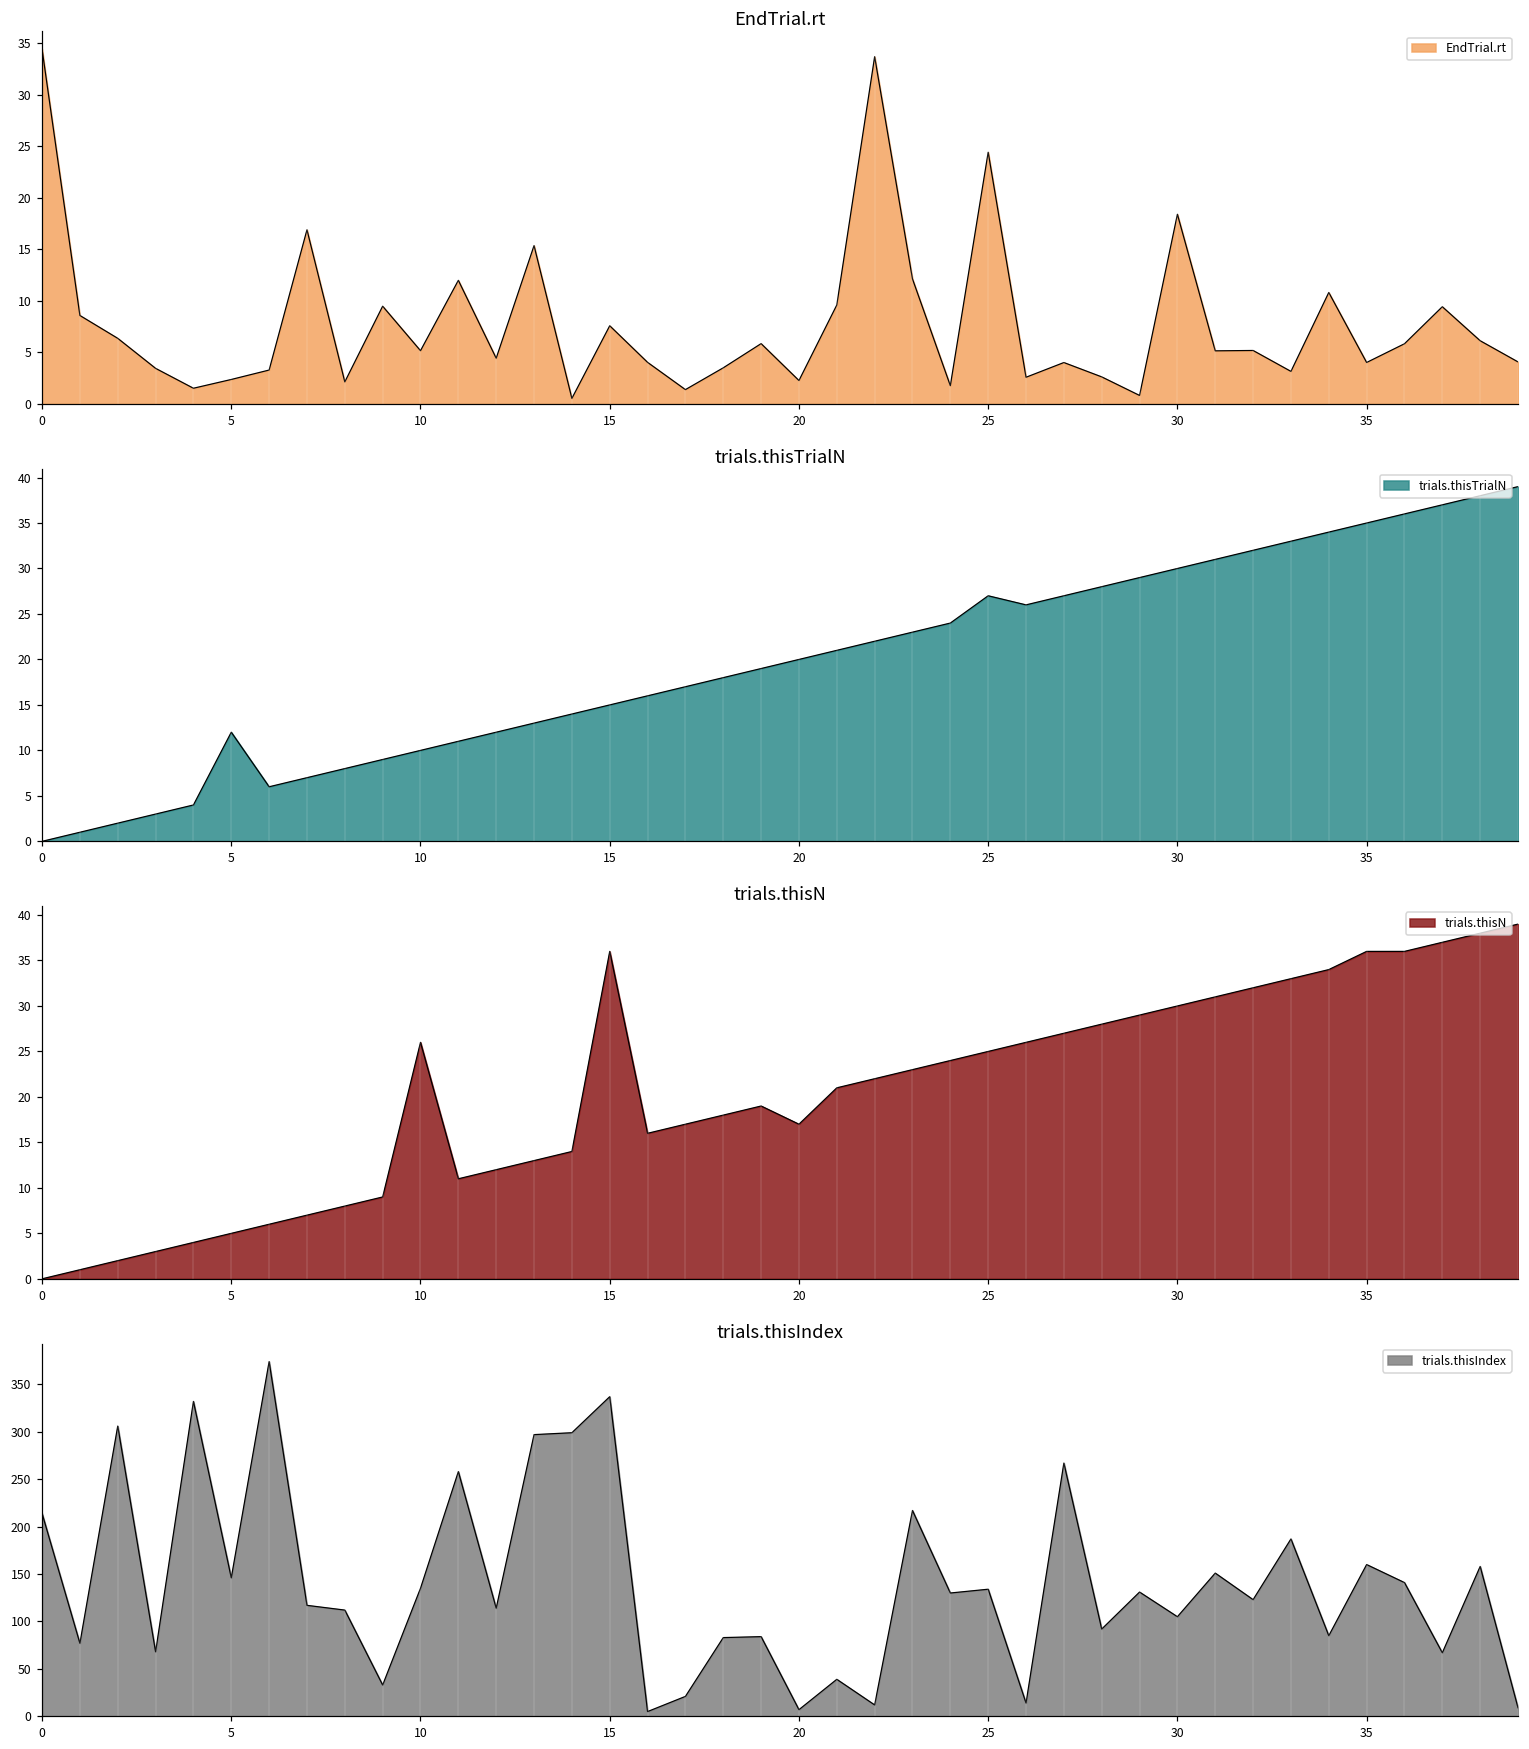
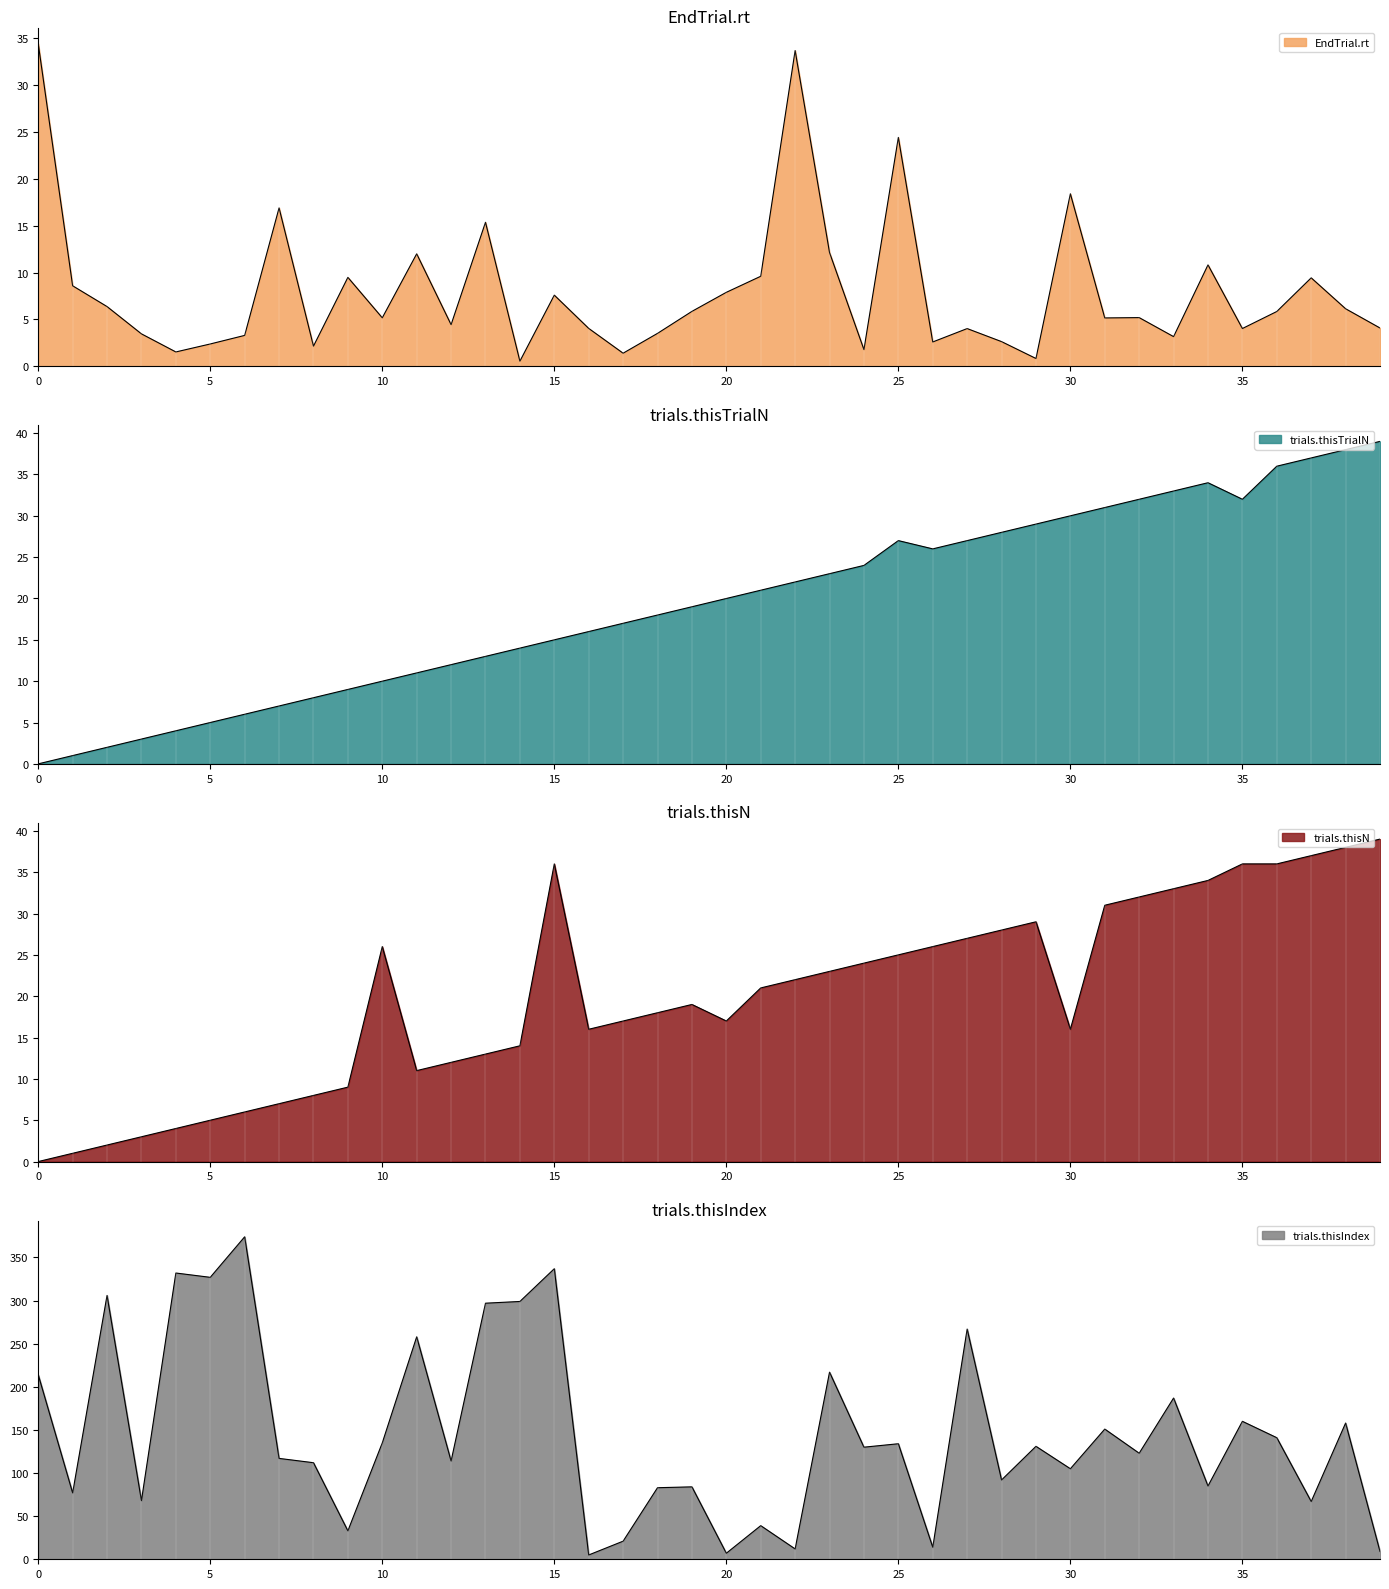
  {
    "EndTrial.rt": {
      "0": 34,
      "5": 2,
      "10": 5,
      "15": 8,
-     "20": 2,
+     "20": 8,
      "25": 24,
      "30": 18,
      "35": 4
    },
    "trials.thisTrialN": {
      "0": 0,
-     "5": 12,
+     "5": 5,
      "10": 10,
      "15": 15,
      "20": 20,
      "25": 27,
      "30": 30,
-     "35": 35
+     "35": 32
    },
    "trials.thisN": {
      "0": 0,
      "5": 5,
      "10": 26,
      "15": 36,
      "20": 17,
      "25": 25,
-     "30": 30,
+     "30": 16,
      "35": 36
    },
    "trials.thisIndex": {
      "0": 210,
-     "5": 150,
+     "5": 330,
      "10": 140,
      "15": 340,
      "20": 10,
      "25": 130,
      "30": 110,
      "35": 160
    }
  }
